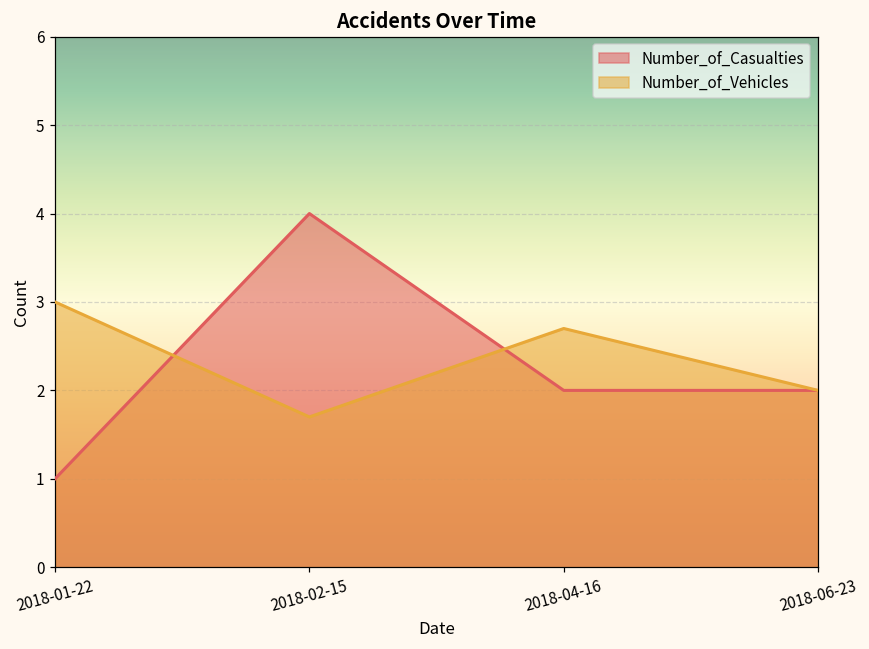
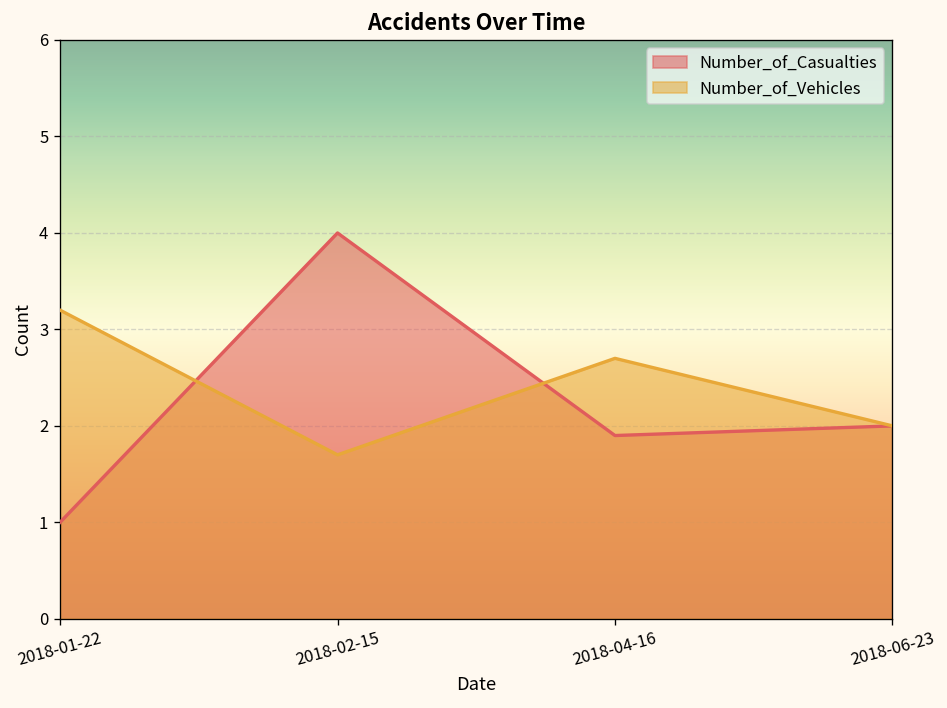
  {
    "Number_of_Casualties": {
      "2018-01-22": 1.0,
      "2018-02-15": 4.0,
-     "2018-04-16": 2.0
+     "2018-04-16": 1.9
    },
    "Number_of_Vehicles": {
-     "2018-01-22": 3.0,
+     "2018-01-22": 3.2,
      "2018-02-15": 1.7,
      "2018-04-16": 2.7
    }
  }
